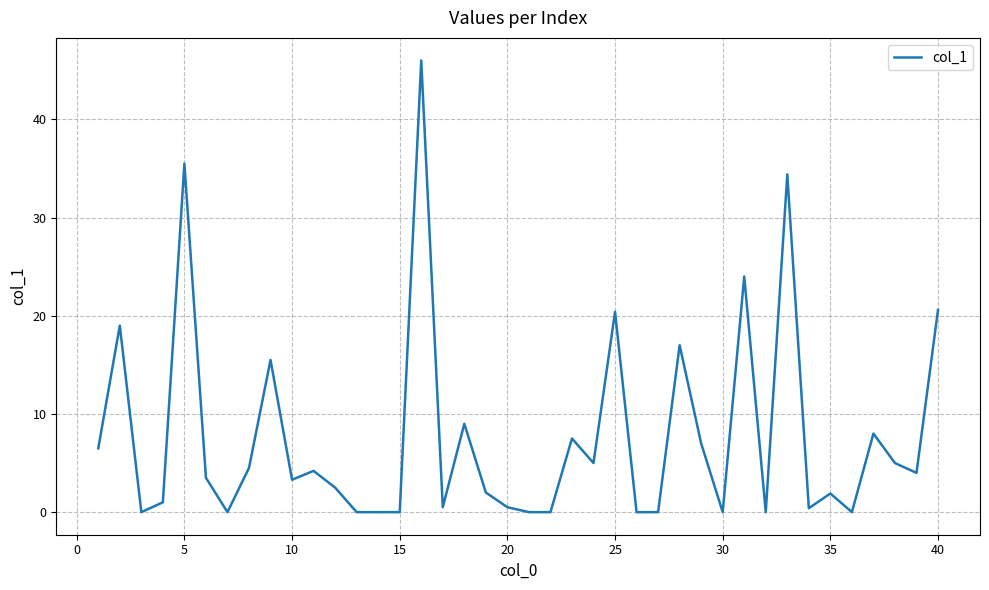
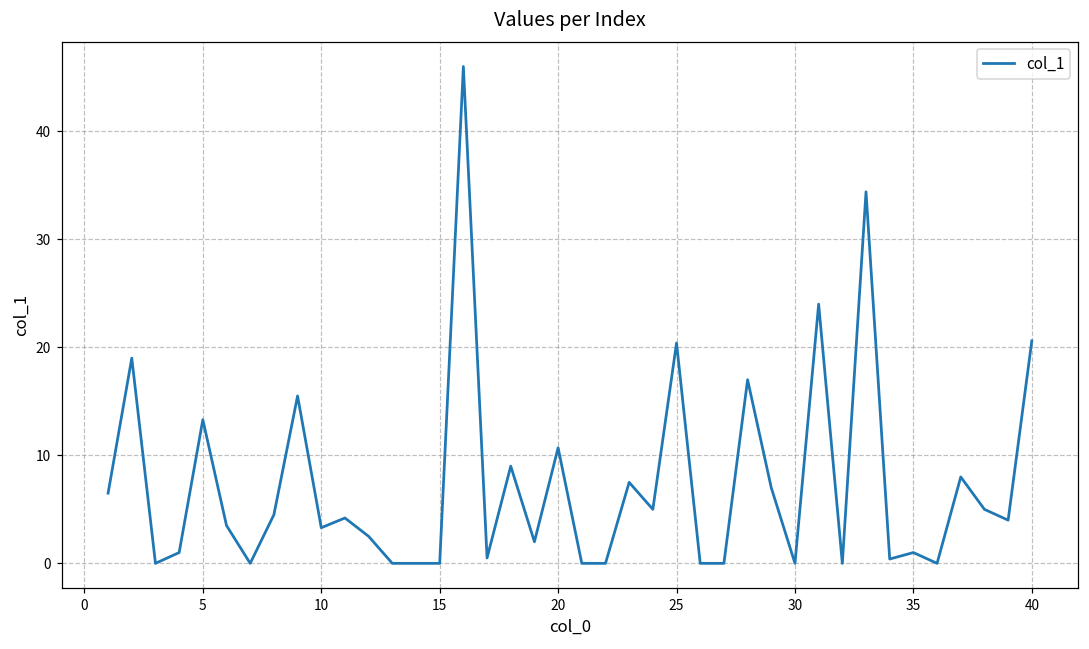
  {
-   "5": 36,
+   "5": 13,
    "10": 3,
    "15": 0,
-   "20": 1,
+   "20": 11,
    "25": 20,
    "30": 0,
-   "35": 2,
+   "35": 1,
    "40": 21
  }
